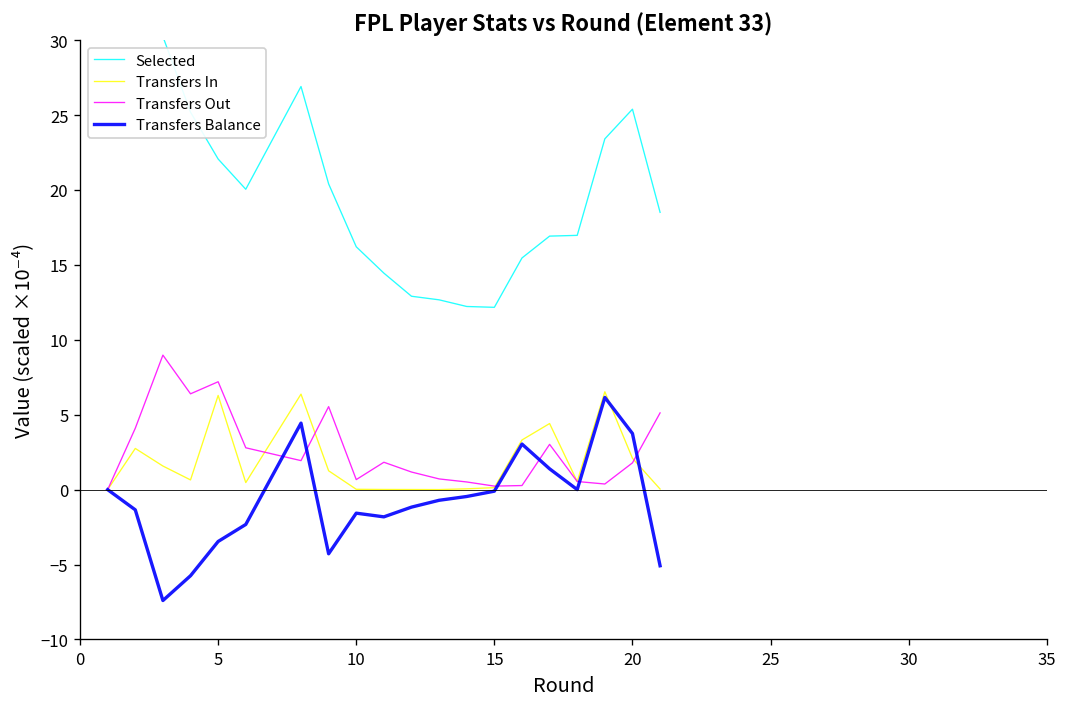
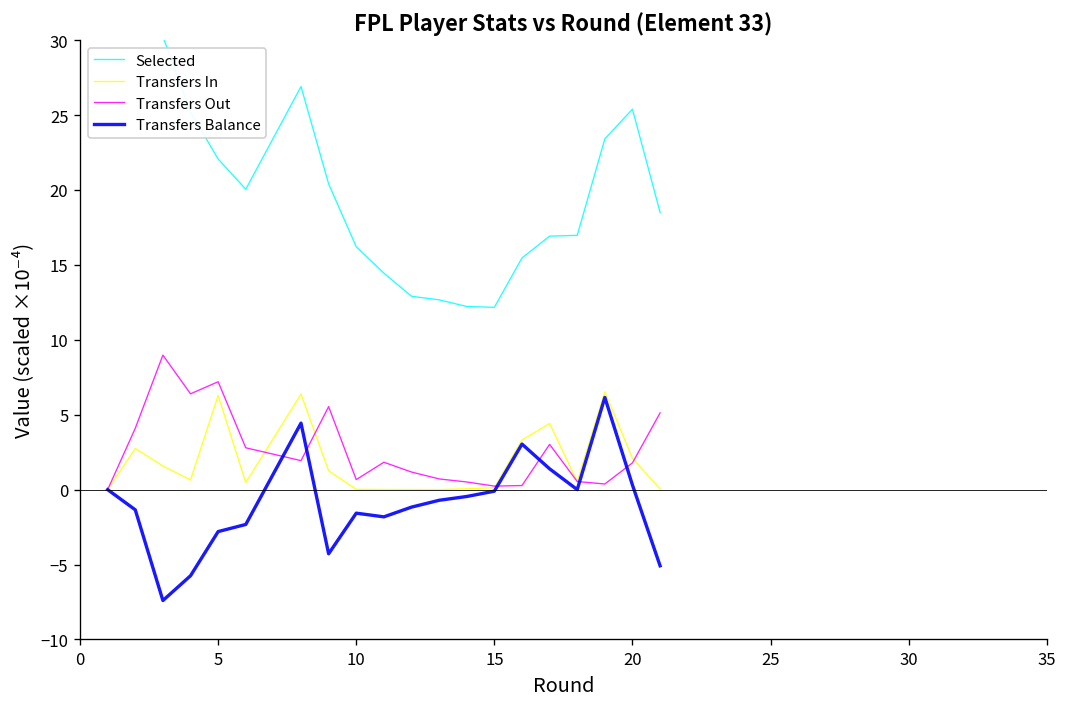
  {
    "Selected": {
      "5": 22.1,
      "10": 16.2,
      "15": 12.2,
      "20": 25.4
    },
    "Transfers In": {
      "5": 6.3,
      "10": 0.0,
      "20": 2.1
    },
    "Transfers Out": {
      "5": 7.2,
      "10": 0.7,
      "20": 1.8
    },
    "Transfers Balance": {
-     "5": -3.5,
+     "5": -2.8,
      "10": -1.6,
      "15": -0.1,
-     "20": 3.7
+     "20": 0.3
    }
  }
